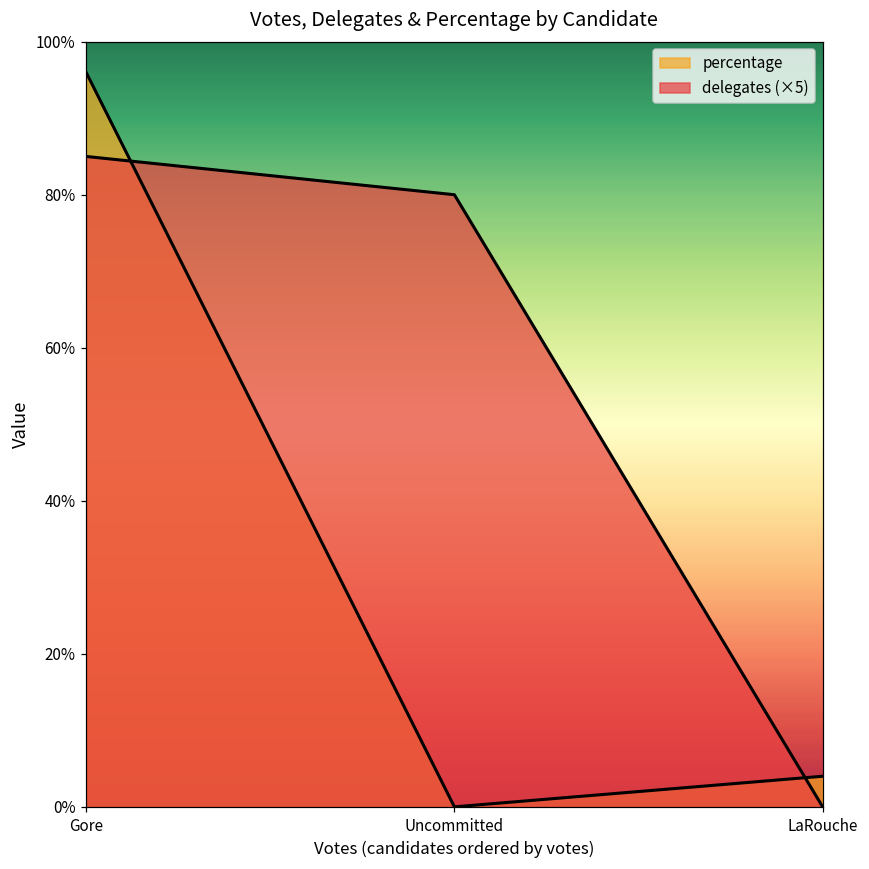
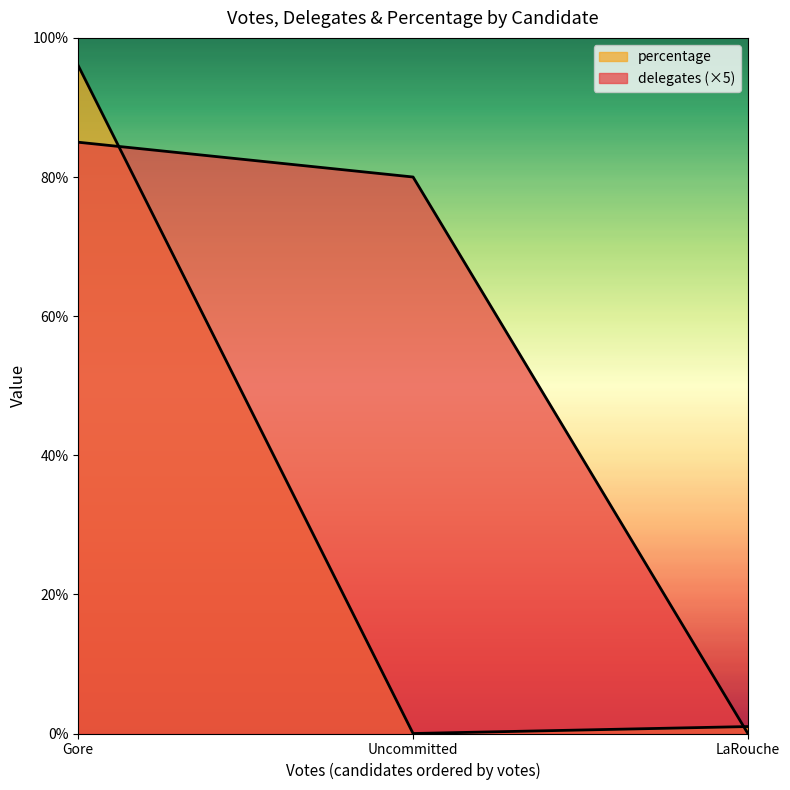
  {
    "percentage": {
      "Gore": "96%",
      "Uncommitted": "0%",
-     "LaRouche": "4%"
+     "LaRouche": "1%"
    },
    "delegates (×5)": {
      "Gore": "85%",
      "Uncommitted": "80%",
      "LaRouche": "0%"
    }
  }
